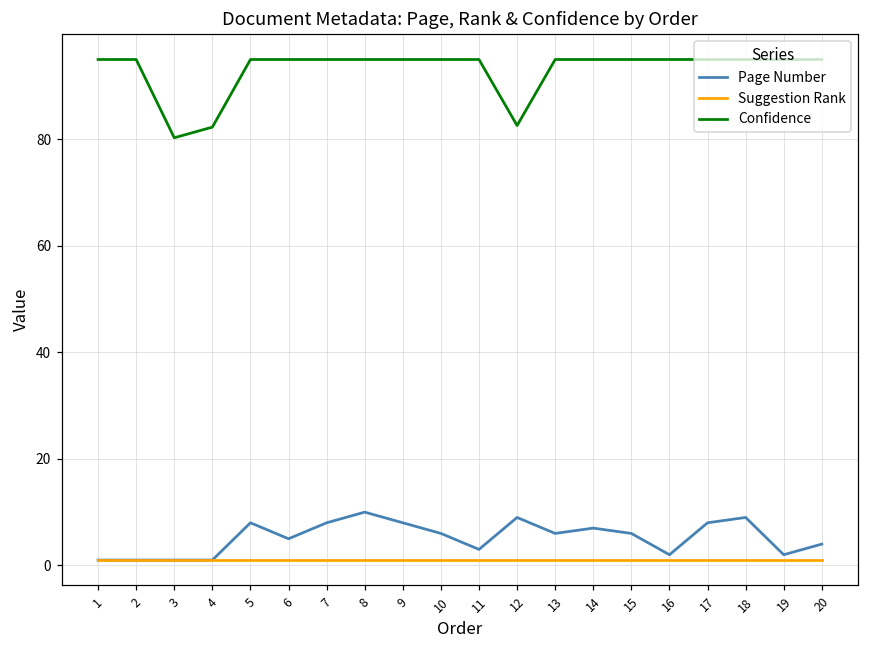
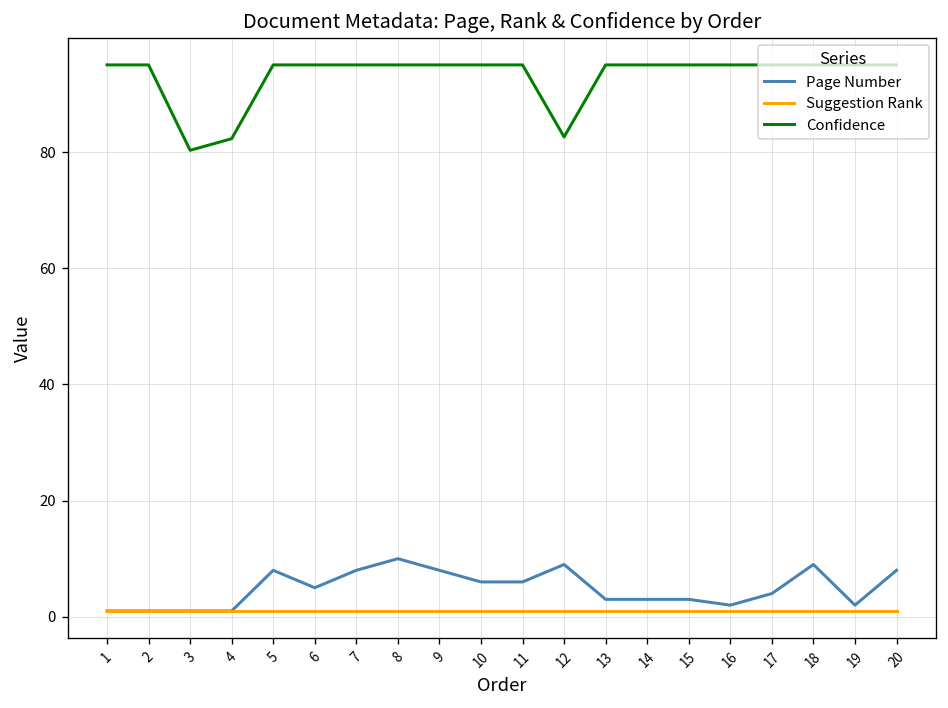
  {
    "Page Number": {
      "5": 8,
      "6": 5,
      "7": 8,
      "8": 10,
      "9": 8,
      "10": 6,
-     "11": 3,
+     "11": 6,
      "12": 9,
-     "13": 6,
-     "14": 7,
-     "15": 6,
+     "13": 3,
+     "14": 3,
+     "15": 3,
      "16": 2,
-     "17": 8,
+     "17": 4,
      "18": 9,
      "19": 2,
-     "20": 4
+     "20": 8
    },
    "Suggestion Rank": {
      "5": 1,
      "6": 1,
      "7": 1,
      "8": 1,
      "9": 1,
      "10": 1,
      "11": 1,
      "12": 1,
      "13": 1,
      "14": 1,
      "15": 1,
      "16": 1,
      "17": 1,
      "18": 1,
      "19": 1,
      "20": 1
    },
    "Confidence": {
      "1": 95,
      "2": 95,
      "3": 80,
      "4": 82,
      "5": 95,
      "6": 95,
      "7": 95,
      "8": 95,
      "9": 95,
      "10": 95,
      "11": 95,
      "12": 83,
      "13": 95,
      "14": 95,
      "15": 95,
      "16": 95
    }
  }
